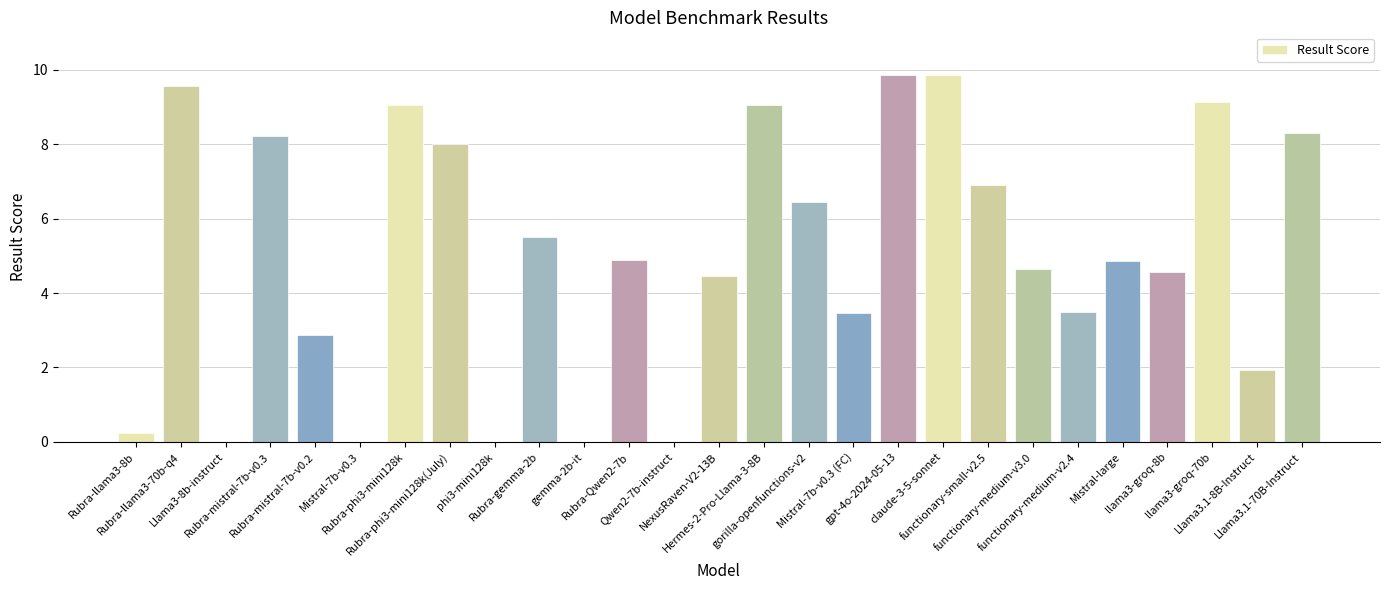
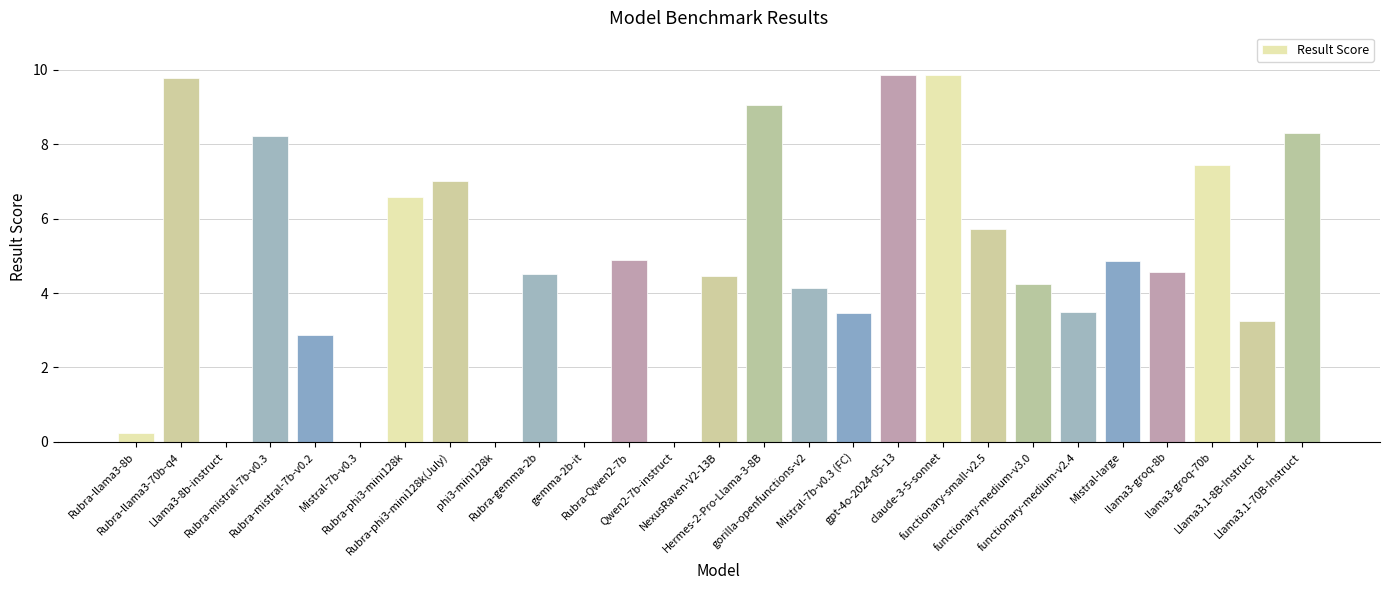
  {
    "Rubra-llama3-8b": 0.2,
-   "Rubra-llama3-70b-q4": 9.6,
+   "Rubra-llama3-70b-q4": 9.8,
    "Llama3-8b-instruct": 0.0,
    "Rubra-mistral-7b-v0.3": 8.2,
    "Rubra-mistral-7b-v0.2": 2.9,
    "Mistral-7b-v0.3": 0.0,
-   "Rubra-phi3-mini128k": 9.0,
-   "Rubra-phi3-mini128k(July)": 8,
+   "Rubra-phi3-mini128k": 6.6,
+   "Rubra-phi3-mini128k(July)": 7,
    "phi3-mini128k": 0.0,
-   "Rubra-gemma-2b": 5.5,
+   "Rubra-gemma-2b": 4.5,
    "gemma-2b-it": 0.0,
    "Rubra-Qwen2-7b": 4.9,
    "Qwen2-7b-instruct": 0.0,
    "NexusRaven-V2-13B": 4.5,
    "Hermes-2-Pro-Llama-3-8B": 9.0,
-   "gorilla-openfunctions-v2": 6.5,
+   "gorilla-openfunctions-v2": 4.1,
    "Mistral-7b-v0.3 (FC)": 3.5,
    "gpt-4o-2024-05-13": 9.9,
    "claude-3-5-sonnet": 9.9,
-   "functionary-small-v2.5": 6.9,
-   "functionary-medium-v3.0": 4.6,
+   "functionary-small-v2.5": 5.7,
+   "functionary-medium-v3.0": 4.2,
    "functionary-medium-v2.4": 3.5,
    "Mistral-large": 4.9,
    "llama3-groq-8b": 4.6,
-   "llama3-groq-70b": 9.1,
-   "Llama3.1-8B-Instruct": 1.9,
+   "llama3-groq-70b": 7.4,
+   "Llama3.1-8B-Instruct": 3.3,
    "Llama3.1-70B-Instruct": 8.3
  }
